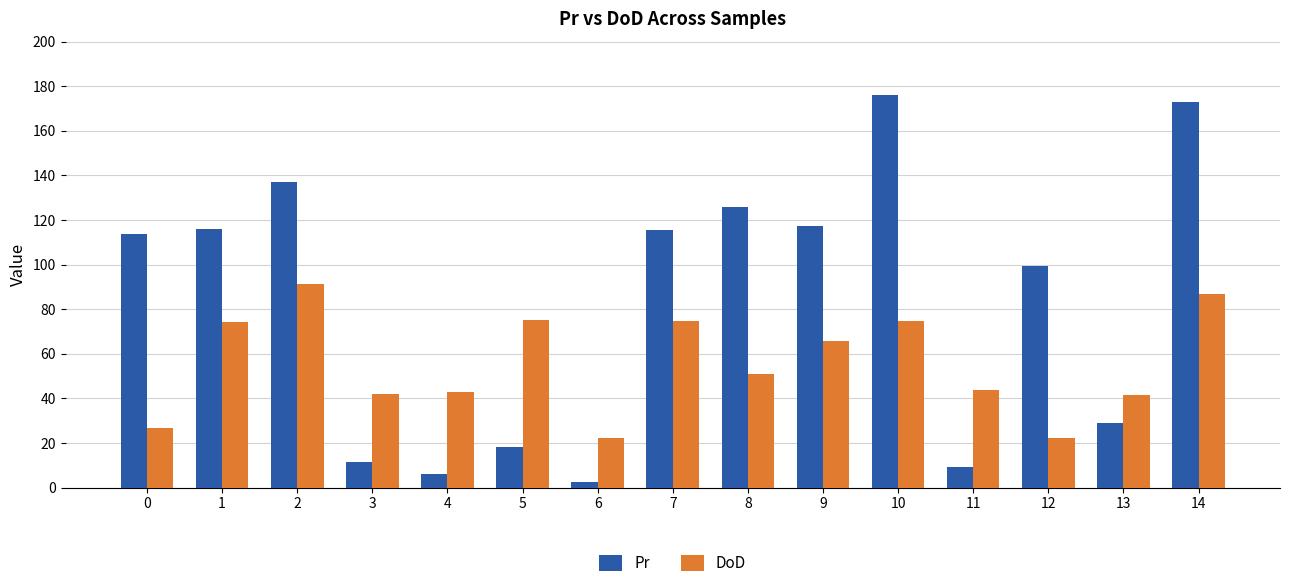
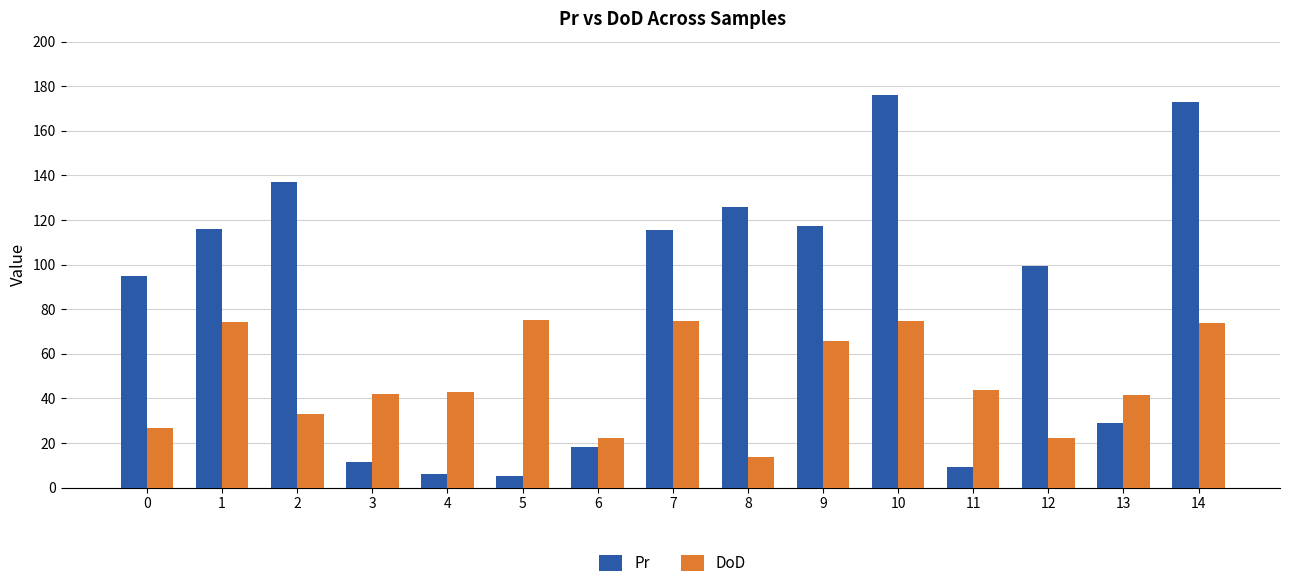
  {
    "Pr": {
-     "0": 114,
+     "0": 95,
      "1": 116,
      "2": 137,
      "3": 11,
      "4": 6,
-     "5": 18,
-     "6": 3,
+     "5": 5,
+     "6": 18,
      "7": 115,
      "8": 126,
      "9": 118,
      "10": 176,
      "11": 9,
      "12": 99,
      "13": 29,
      "14": 173
    },
    "DoD": {
      "0": 27,
      "1": 74,
-     "2": 92,
+     "2": 33,
      "3": 42,
      "4": 43,
      "5": 75,
      "6": 22,
      "7": 75,
-     "8": 51,
+     "8": 14,
      "9": 66,
      "10": 75,
      "11": 44,
      "12": 22,
      "13": 42,
-     "14": 87
+     "14": 74
    }
  }
